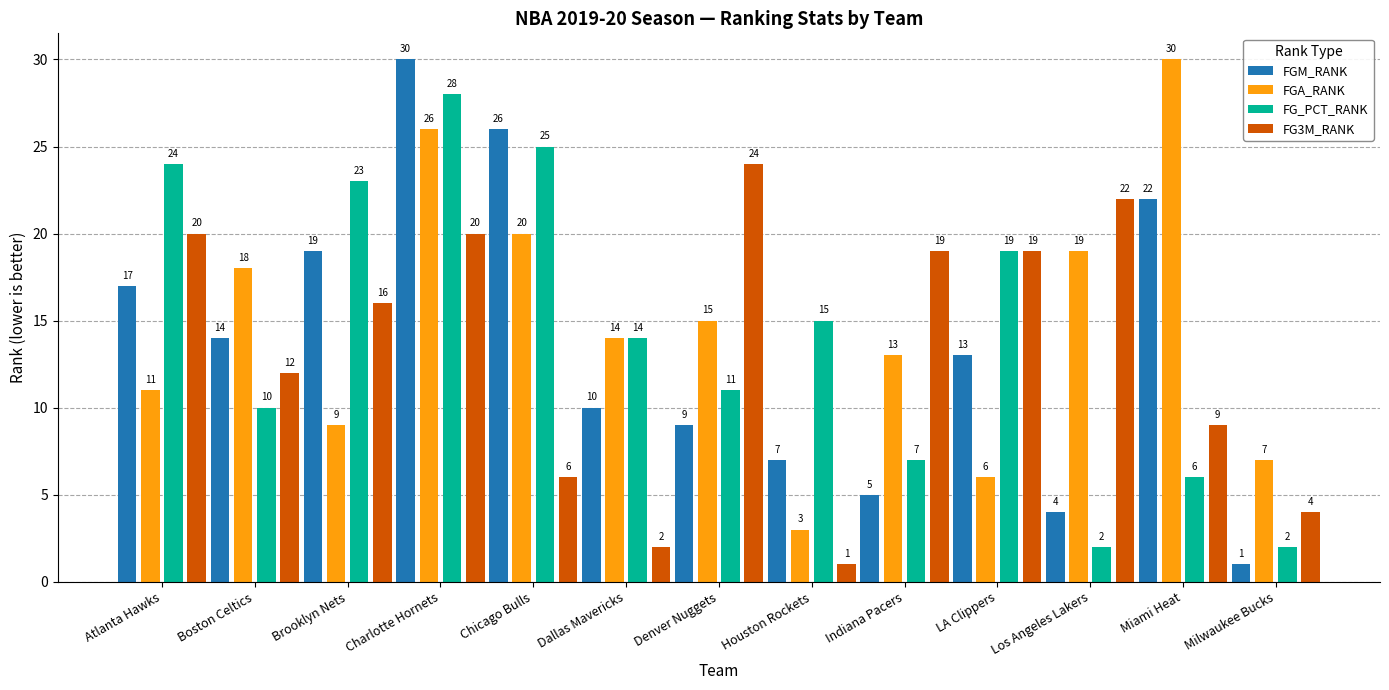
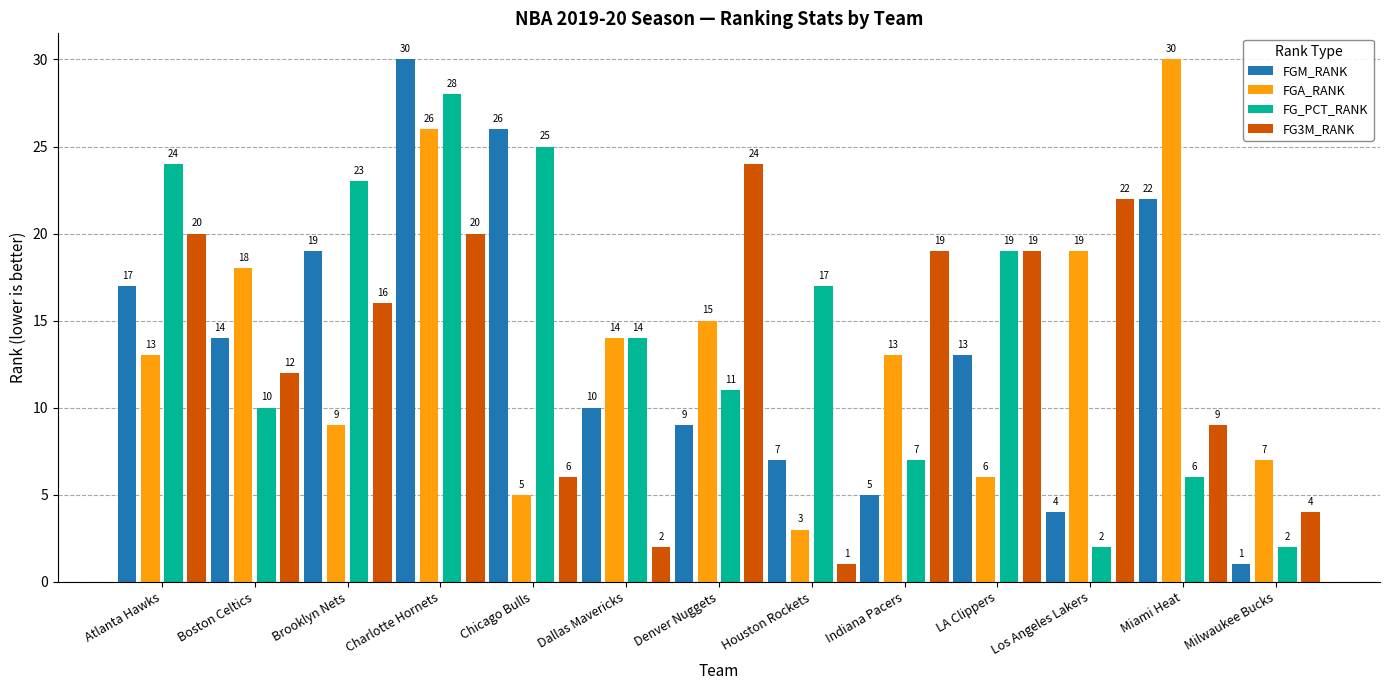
  {
    "FGM_RANK": {
      "Atlanta Hawks": 17,
      "Boston Celtics": 14,
      "Brooklyn Nets": 19,
      "Charlotte Hornets": 30,
      "Chicago Bulls": 26,
      "Dallas Mavericks": 10,
      "Denver Nuggets": 9,
      "Houston Rockets": 7,
      "Indiana Pacers": 5,
      "LA Clippers": 13,
      "Los Angeles Lakers": 4,
      "Miami Heat": 22,
      "Milwaukee Bucks": 1
    },
    "FGA_RANK": {
-     "Atlanta Hawks": 11,
+     "Atlanta Hawks": 13,
      "Boston Celtics": 18,
      "Brooklyn Nets": 9,
      "Charlotte Hornets": 26,
-     "Chicago Bulls": 20,
+     "Chicago Bulls": 5,
      "Dallas Mavericks": 14,
      "Denver Nuggets": 15,
      "Houston Rockets": 3,
      "Indiana Pacers": 13,
      "LA Clippers": 6,
      "Los Angeles Lakers": 19,
      "Miami Heat": 30,
      "Milwaukee Bucks": 7
    },
    "FG_PCT_RANK": {
      "Atlanta Hawks": 24,
      "Boston Celtics": 10,
      "Brooklyn Nets": 23,
      "Charlotte Hornets": 28,
      "Chicago Bulls": 25,
      "Dallas Mavericks": 14,
      "Denver Nuggets": 11,
-     "Houston Rockets": 15,
+     "Houston Rockets": 17,
      "Indiana Pacers": 7,
      "LA Clippers": 19,
      "Los Angeles Lakers": 2,
      "Miami Heat": 6,
      "Milwaukee Bucks": 2
    },
    "FG3M_RANK": {
      "Atlanta Hawks": 20,
      "Boston Celtics": 12,
      "Brooklyn Nets": 16,
      "Charlotte Hornets": 20,
      "Chicago Bulls": 6,
      "Dallas Mavericks": 2,
      "Denver Nuggets": 24,
      "Houston Rockets": 1,
      "Indiana Pacers": 19,
      "LA Clippers": 19,
      "Los Angeles Lakers": 22,
      "Miami Heat": 9,
      "Milwaukee Bucks": 4
    }
  }
